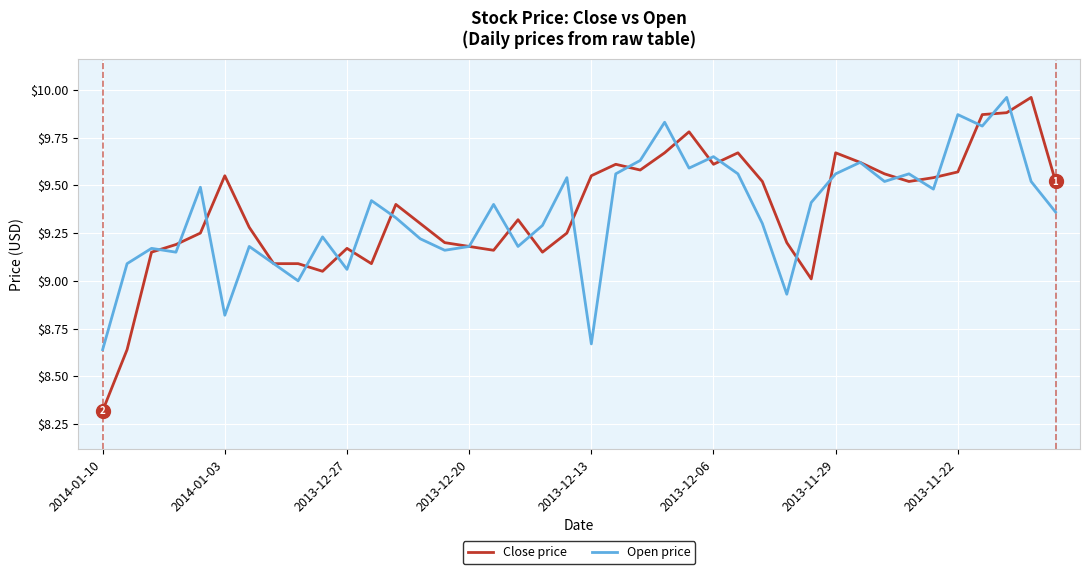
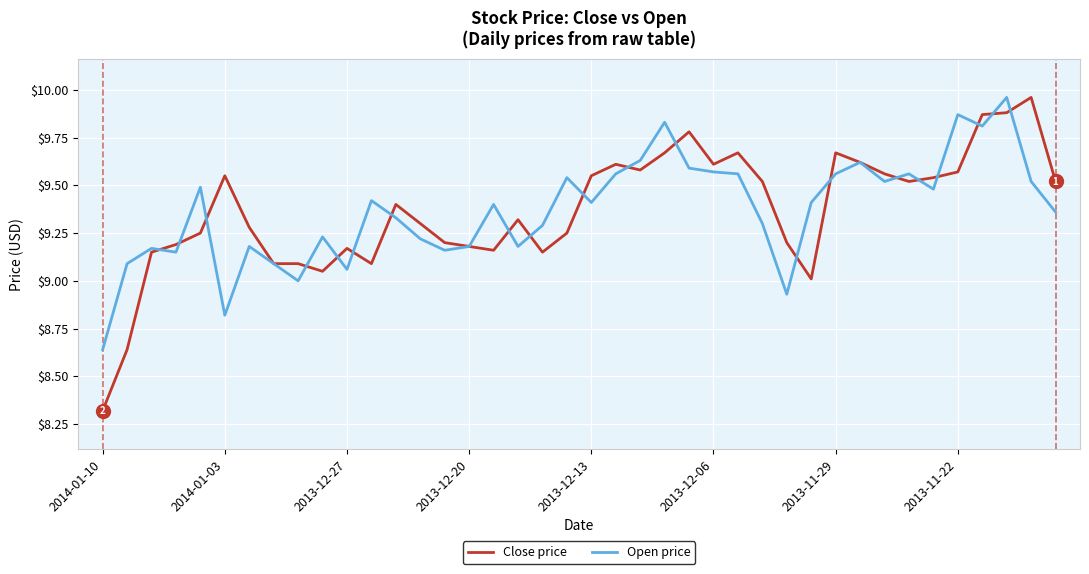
  {
    "Open price": {
      "2014-01-10": "$8.64",
      "2014-01-03": "$8.82",
      "2013-12-27": "$9.06",
-     "2013-12-13": "$8.67",
-     "2013-12-06": "$9.65",
+     "2013-12-13": "$9.41",
+     "2013-12-06": "$9.57",
      "2013-11-29": "$9.56",
      "2013-11-22": "$9.87"
    }
  }
